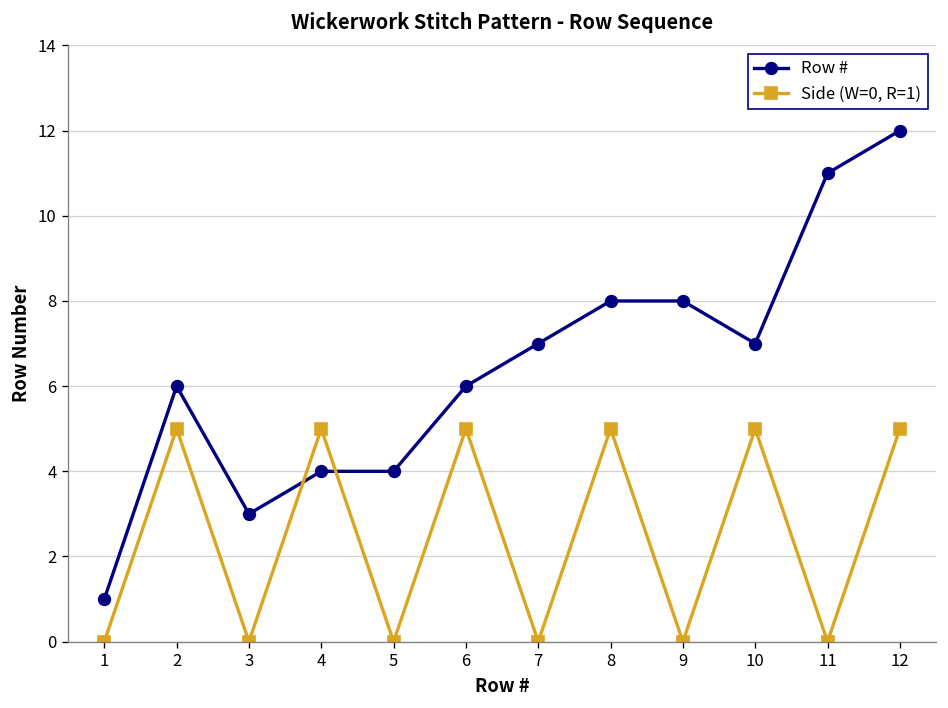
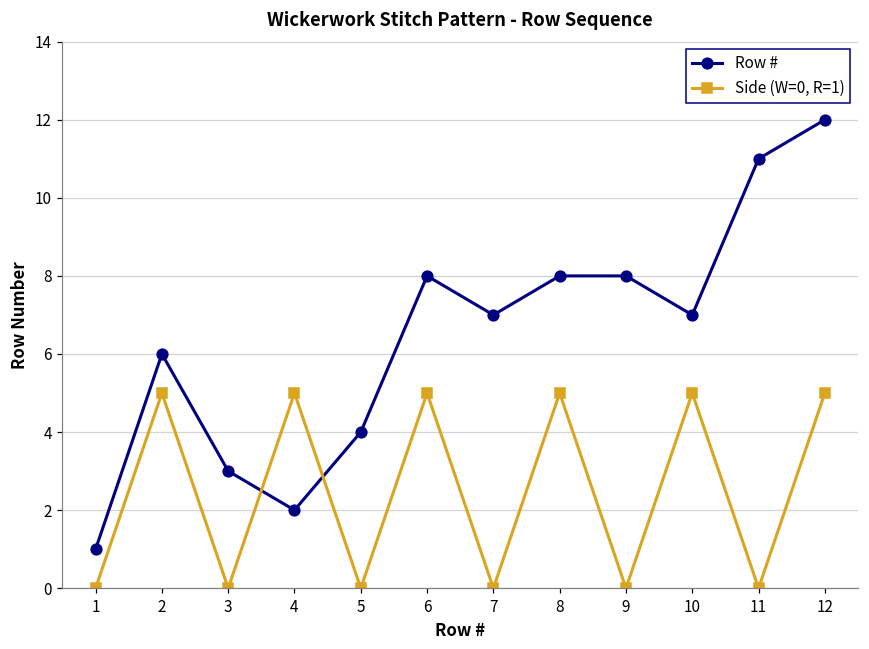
  {
    "Row #": {
      "1": 1,
      "2": 6,
      "3": 3,
-     "4": 4,
+     "4": 2,
      "5": 4,
-     "6": 6,
+     "6": 8,
      "7": 7,
      "8": 8,
      "9": 8,
      "10": 7,
      "11": 11,
      "12": 12
    },
    "Side (W=0, R=1)": {
      "1": 0,
      "2": 5,
      "3": 0,
      "4": 5,
      "5": 0,
      "6": 5,
      "7": 0,
      "8": 5,
      "9": 0,
      "10": 5,
      "11": 0,
      "12": 5
    }
  }
